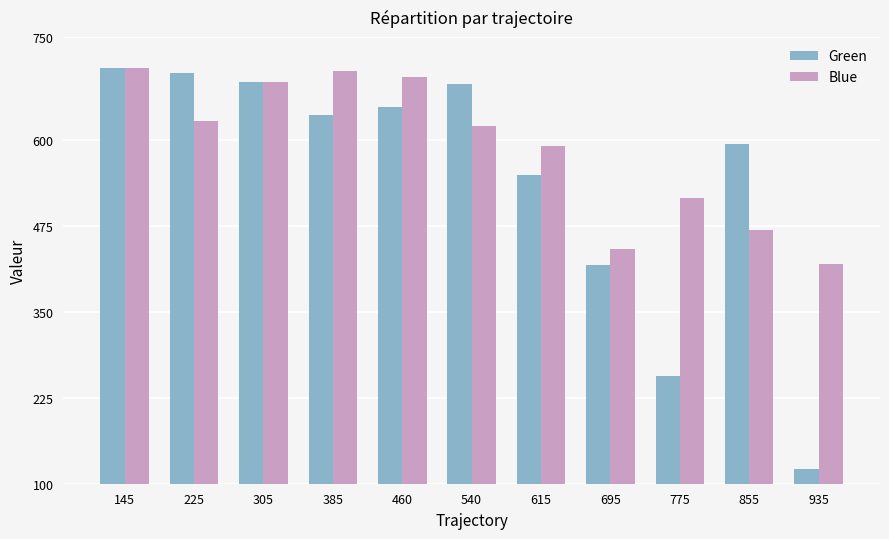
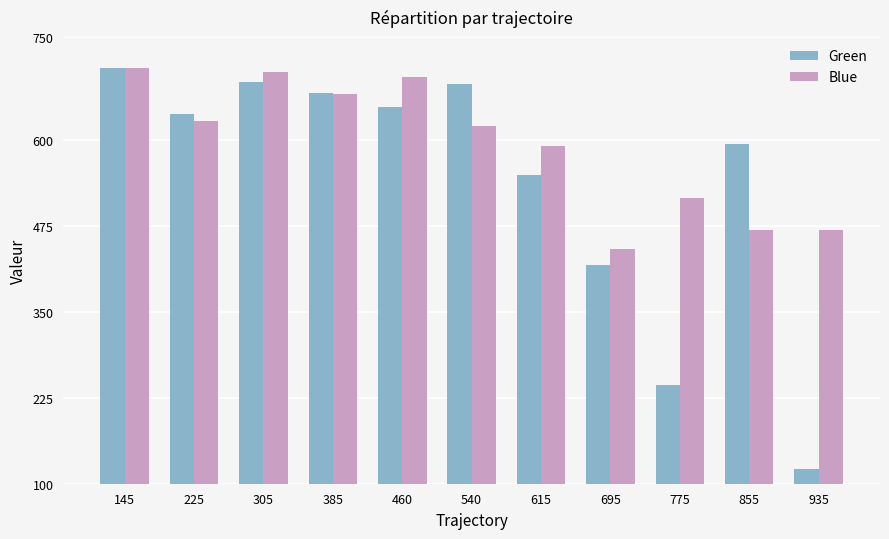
  {
    "Green": {
      "145": 710,
-     "225": 700,
+     "225": 640,
      "305": 690,
-     "385": 640,
+     "385": 670,
      "460": 650,
      "540": 680,
      "615": 550,
      "695": 420,
-     "775": 260,
+     "775": 240,
      "855": 600,
      "935": 120
    },
    "Blue": {
      "145": 710,
      "225": 630,
-     "305": 690,
-     "385": 700,
+     "305": 700,
+     "385": 670,
      "460": 690,
      "540": 620,
      "615": 590,
      "695": 440,
      "775": 520,
      "855": 470,
-     "935": 420
+     "935": 470
    }
  }
